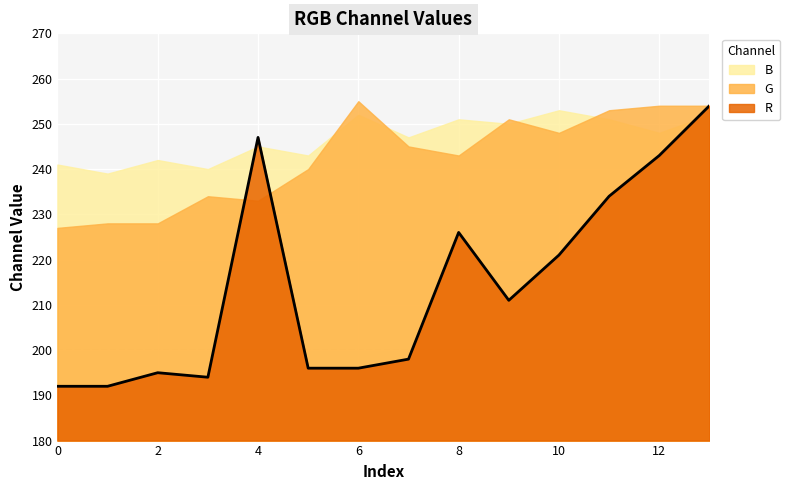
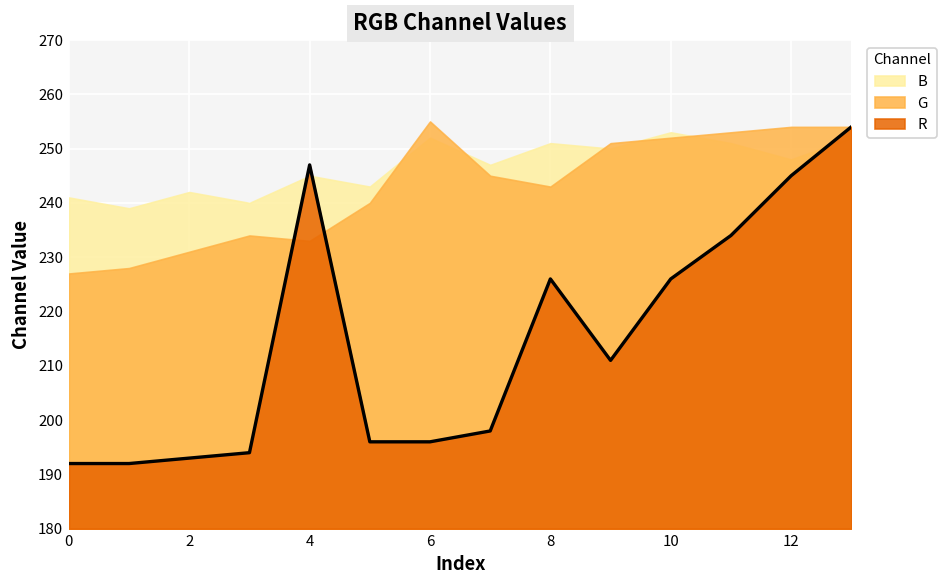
  {
    "R": {
      "0": 192,
-     "2": 195,
+     "2": 193,
      "4": 247,
      "6": 196,
      "8": 226,
-     "10": 221,
-     "12": 243
+     "10": 226,
+     "12": 245
    },
    "B": {
      "0": 241,
      "2": 242,
      "4": 245,
      "6": 252,
      "8": 251,
      "10": 253,
      "12": 248
    },
    "G": {
      "0": 227,
-     "2": 228,
+     "2": 231,
      "4": 233,
      "6": 255,
      "8": 243,
-     "10": 248,
+     "10": 252,
      "12": 254
    }
  }
